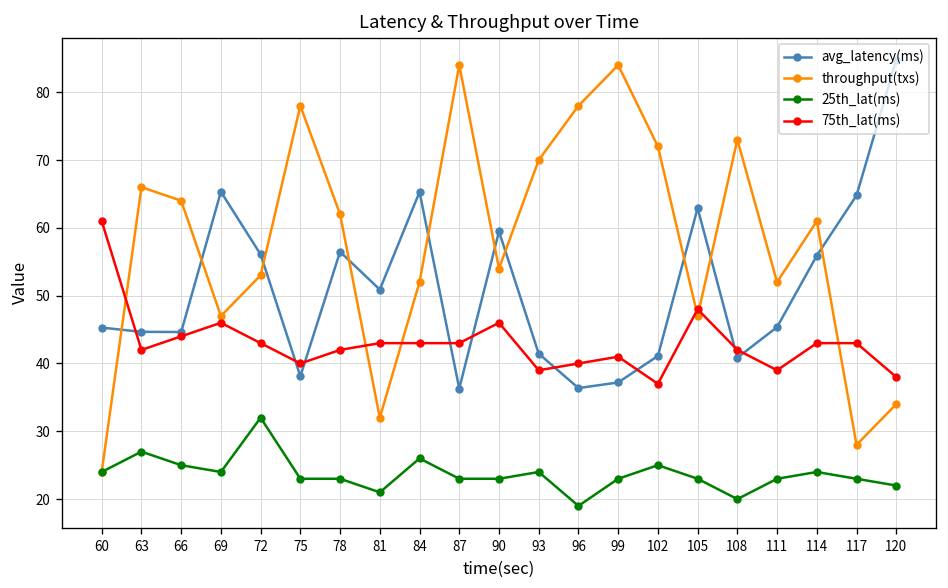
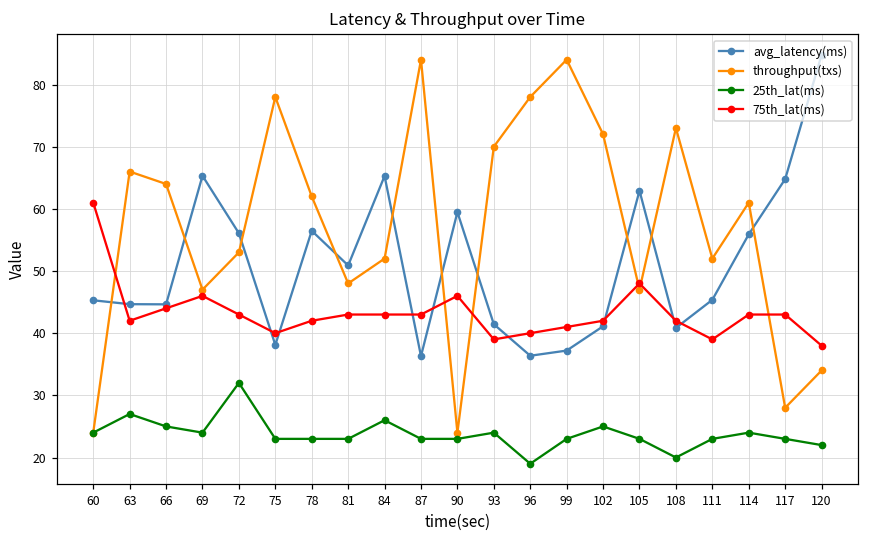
  {
    "avg_latency(ms)": {
      "60": 45,
      "63": 45,
      "66": 45,
      "69": 65,
      "72": 56,
      "75": 38,
      "78": 56,
      "81": 51,
      "84": 65,
      "87": 36,
      "90": 59,
      "93": 41,
      "96": 36,
      "99": 37,
      "102": 41,
      "105": 63,
      "108": 41,
      "111": 45,
      "114": 56,
      "117": 65
    },
    "throughput(txs)": {
      "63": 66,
      "66": 64,
      "69": 47,
      "72": 53,
      "75": 78,
      "78": 62,
-     "81": 32,
+     "81": 48,
      "84": 52,
      "87": 84,
-     "90": 54,
+     "90": 24,
      "93": 70,
      "96": 78,
      "99": 84,
      "102": 72,
      "105": 47,
      "108": 73,
      "111": 52,
      "114": 61,
      "117": 28,
      "120": 34
    },
    "25th_lat(ms)": {
      "63": 27,
      "66": 25,
      "69": 24,
      "72": 32,
      "75": 23,
      "78": 23,
-     "81": 21,
+     "81": 23,
      "84": 26,
      "87": 23,
      "90": 23,
      "93": 24,
      "96": 19,
      "99": 23,
      "102": 25,
      "105": 23,
      "108": 20,
      "111": 23,
      "114": 24,
      "117": 23,
      "120": 22
    },
    "75th_lat(ms)": {
      "60": 61,
      "63": 42,
      "66": 44,
      "69": 46,
      "72": 43,
      "75": 40,
      "78": 42,
      "81": 43,
      "84": 43,
      "87": 43,
      "90": 46,
      "93": 39,
      "96": 40,
      "99": 41,
-     "102": 37,
+     "102": 42,
      "105": 48,
      "108": 42,
      "111": 39,
      "114": 43,
      "117": 43,
      "120": 38
    }
  }
